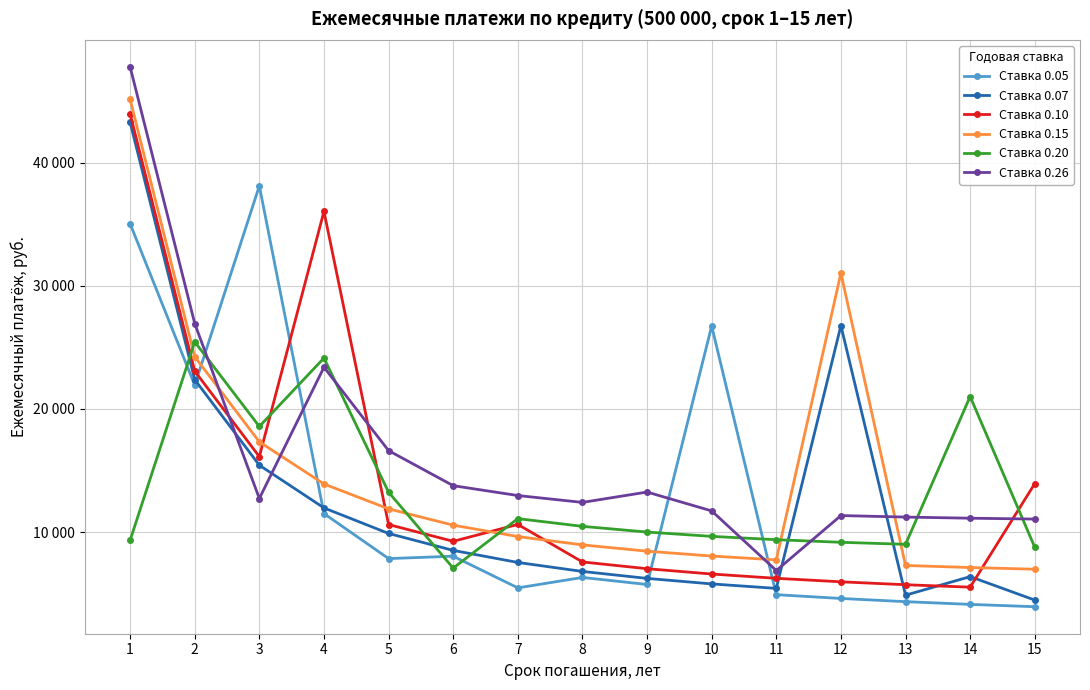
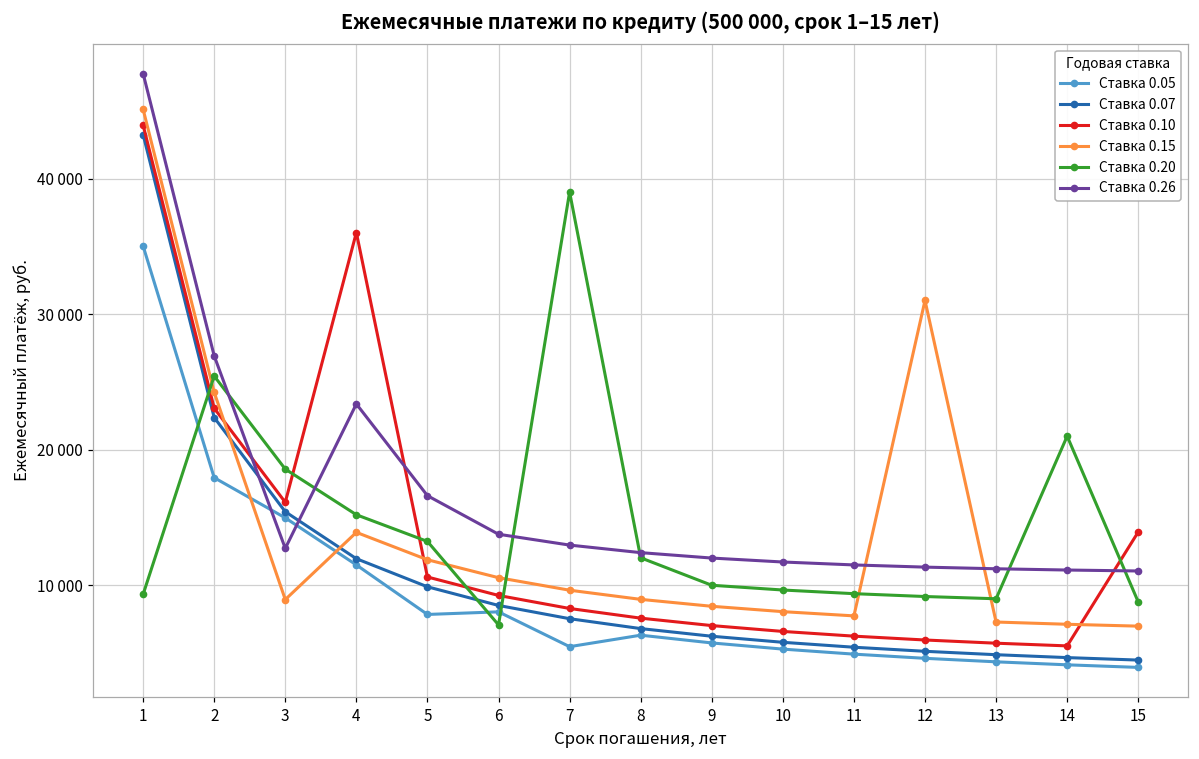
  {
    "Ставка 0.05": {
      "1": 35000,
-     "2": 21900,
-     "3": 38100,
+     "2": 17900,
+     "3": 15000,
      "4": 11500,
      "5": 7900,
      "6": 8100,
      "7": 5500,
      "8": 6300,
      "9": 5800,
-     "10": 26700,
+     "10": 5300,
      "11": 4900,
      "12": 4600,
      "13": 4400,
      "14": 4100,
      "15": 4000
    },
    "Ставка 0.07": {
      "1": 43300,
      "2": 22400,
      "3": 15400,
      "4": 12000,
      "5": 9900,
      "6": 8500,
      "7": 7500,
      "8": 6800,
      "9": 6300,
      "10": 5800,
      "11": 5400,
-     "12": 26800,
+     "12": 5100,
      "13": 4900,
-     "14": 6400,
+     "14": 4700,
      "15": 4500
    },
    "Ставка 0.10": {
      "1": 44000,
      "2": 23100,
      "3": 16100,
      "4": 36000,
      "5": 10600,
      "6": 9300,
-     "7": 10600,
+     "7": 8300,
      "8": 7600,
      "9": 7000,
      "10": 6600,
      "11": 6300,
      "12": 6000,
      "13": 5700,
      "14": 5500,
      "15": 13900
    },
    "Ставка 0.15": {
      "1": 45100,
      "2": 24200,
-     "3": 17300,
+     "3": 9000,
      "4": 13900,
      "5": 11900,
      "6": 10600,
      "7": 9600,
      "8": 9000,
      "9": 8500,
      "10": 8100,
      "11": 7800,
      "12": 31000,
      "13": 7300,
      "14": 7100,
      "15": 7000
    },
    "Ставка 0.20": {
      "1": 9300,
      "2": 25400,
      "3": 18600,
-     "4": 24100,
+     "4": 15200,
      "5": 13200,
      "6": 7100,
-     "7": 11100,
-     "8": 10500,
+     "7": 39000,
+     "8": 12000,
      "9": 10000,
      "10": 9700,
      "11": 9400,
      "12": 9200,
      "13": 9000,
      "14": 21000,
      "15": 8800
    },
    "Ставка 0.26": {
      "1": 47800,
      "2": 26900,
      "3": 12700,
      "4": 23400,
      "5": 16600,
      "6": 13800,
      "7": 13000,
      "8": 12400,
-     "9": 13300,
+     "9": 12000,
      "10": 11700,
-     "11": 6900,
+     "11": 11500,
      "12": 11400,
      "13": 11200,
      "14": 11100,
      "15": 11100
    }
  }
